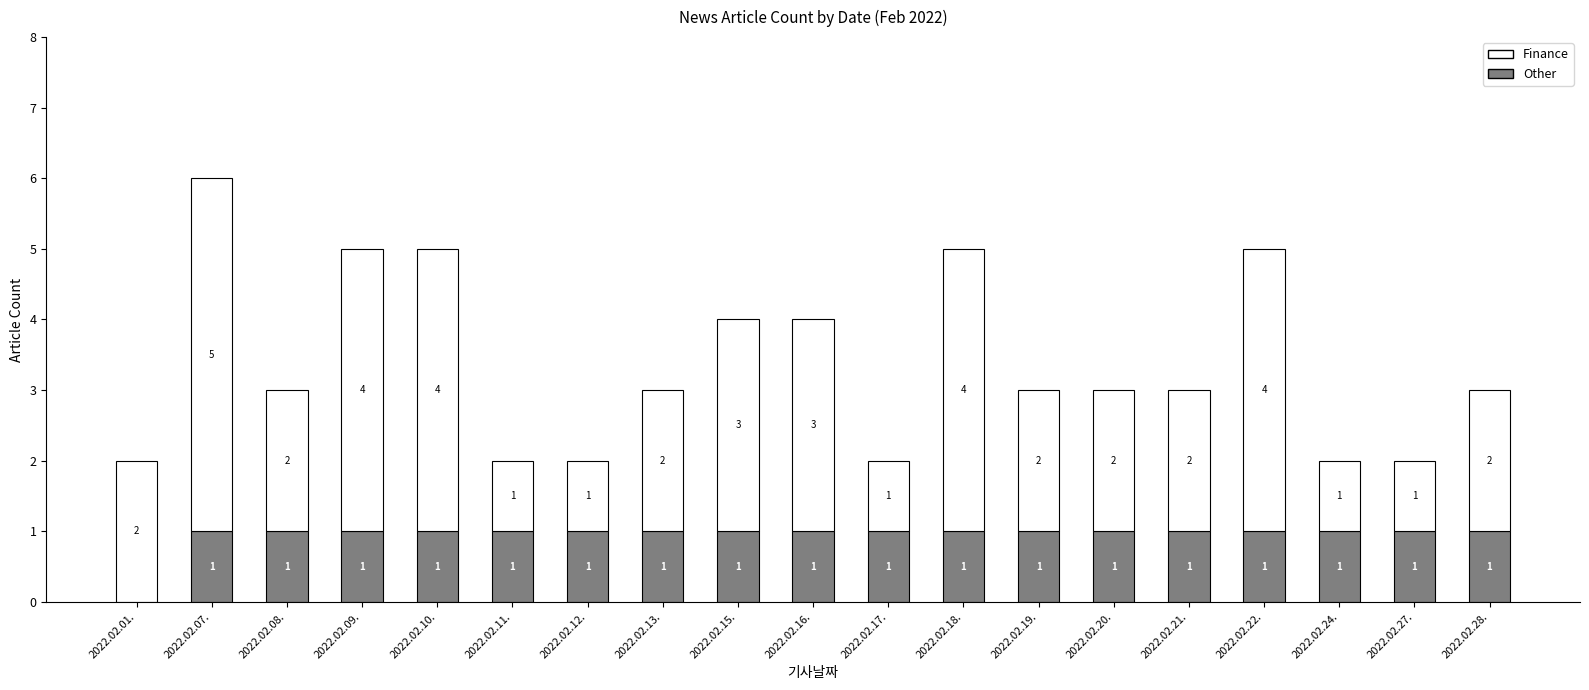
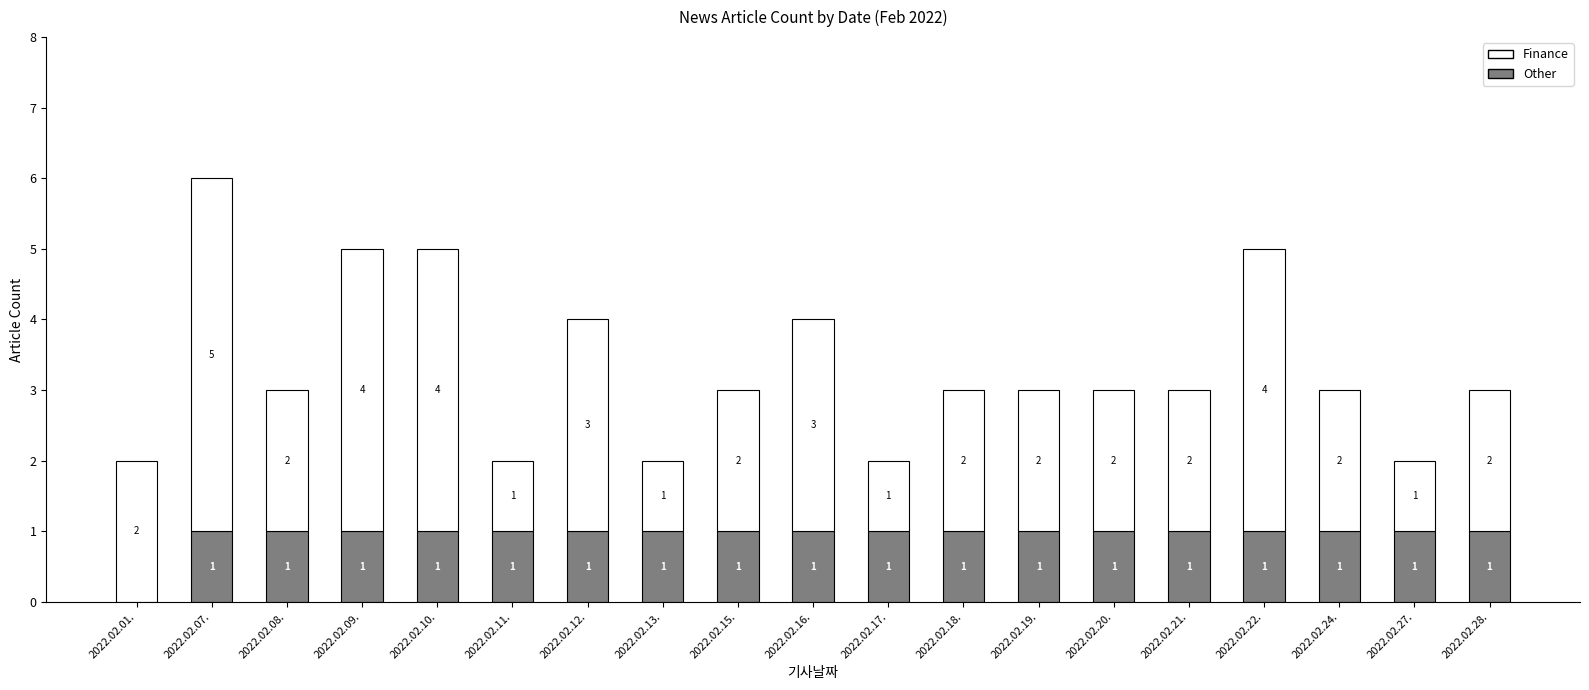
  {
    "Other": {
      "2022.02.07.": 1,
      "2022.02.08.": 1,
      "2022.02.09.": 1,
      "2022.02.10.": 1,
      "2022.02.11.": 1,
      "2022.02.12.": 1,
      "2022.02.13.": 1,
      "2022.02.15.": 1,
      "2022.02.16.": 1,
      "2022.02.17.": 1,
      "2022.02.18.": 1,
      "2022.02.19.": 1,
      "2022.02.20.": 1,
      "2022.02.21.": 1,
      "2022.02.22.": 1,
      "2022.02.24.": 1,
      "2022.02.27.": 1,
      "2022.02.28.": 1
    },
    "Finance": {
      "2022.02.01.": 2,
      "2022.02.07.": 5,
      "2022.02.08.": 2,
      "2022.02.09.": 4,
      "2022.02.10.": 4,
      "2022.02.11.": 1,
-     "2022.02.12.": 1,
-     "2022.02.13.": 2,
-     "2022.02.15.": 3,
+     "2022.02.12.": 3,
+     "2022.02.13.": 1,
+     "2022.02.15.": 2,
      "2022.02.16.": 3,
      "2022.02.17.": 1,
-     "2022.02.18.": 4,
+     "2022.02.18.": 2,
      "2022.02.19.": 2,
      "2022.02.20.": 2,
      "2022.02.21.": 2,
      "2022.02.22.": 4,
-     "2022.02.24.": 1,
+     "2022.02.24.": 2,
      "2022.02.27.": 1,
      "2022.02.28.": 2
    }
  }
